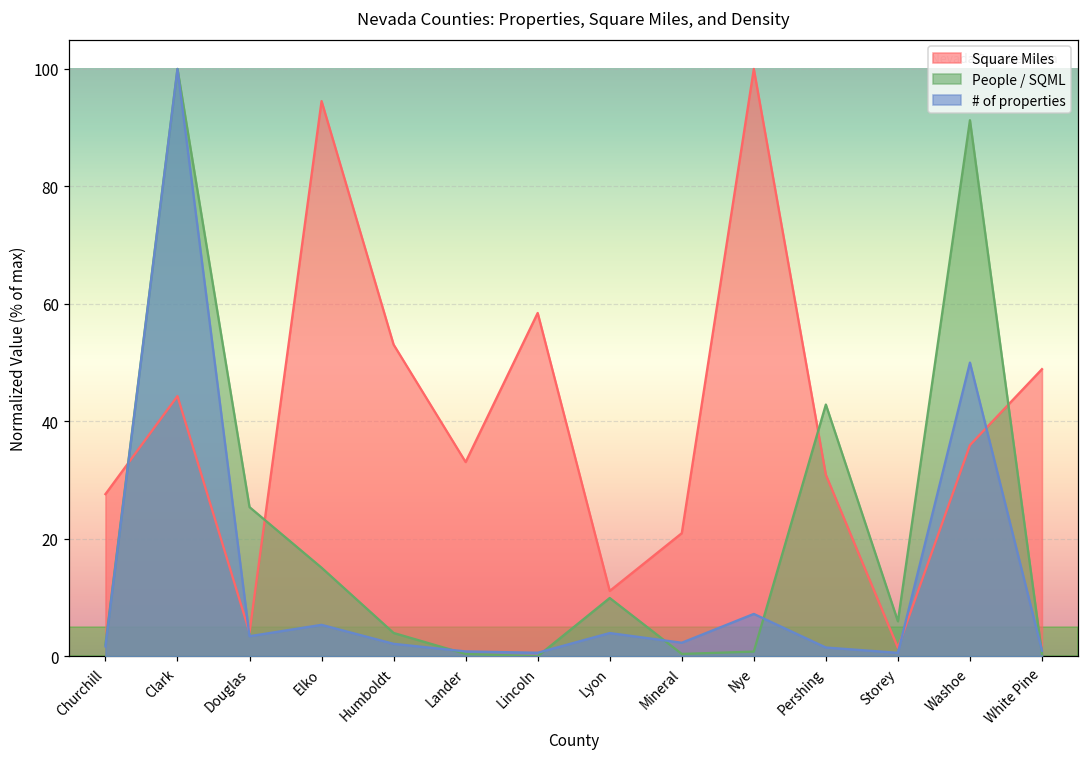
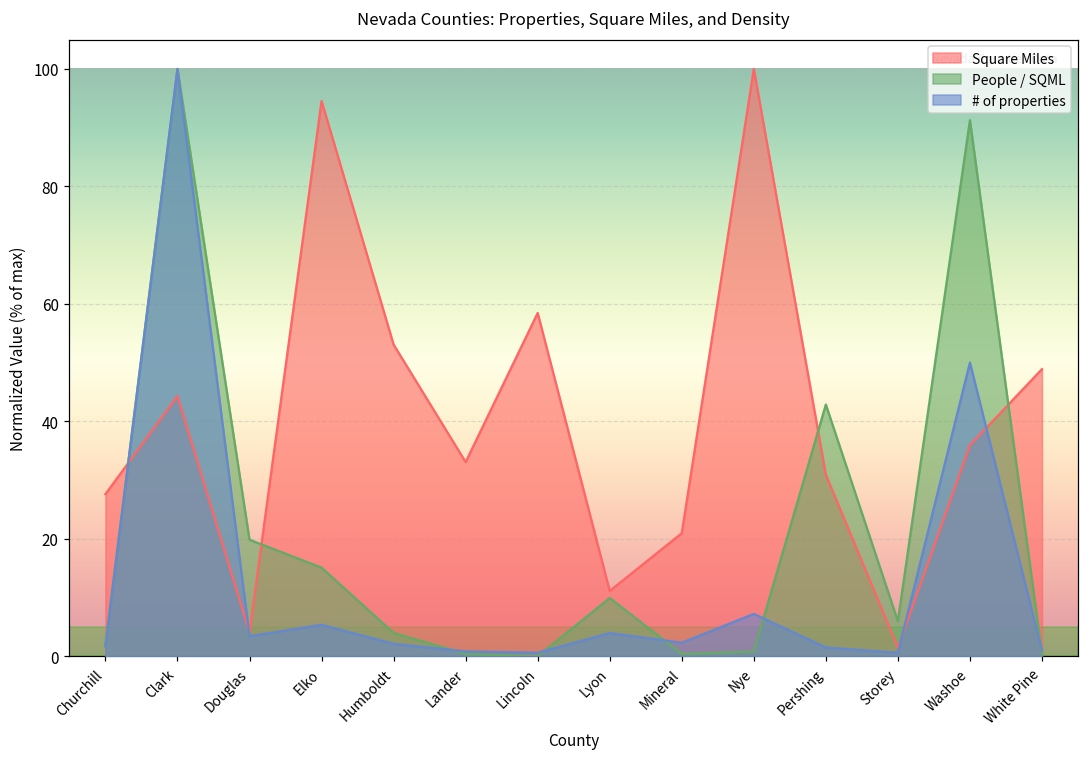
  {
    "Square Miles": {
      "Churchill": 28,
      "Clark": 44,
      "Douglas": 4,
      "Elko": 95,
      "Humboldt": 53,
      "Lander": 33,
      "Lincoln": 58,
      "Lyon": 11,
      "Mineral": 21,
      "Nye": 100,
      "Pershing": 31,
      "Storey": 1,
      "Washoe": 36,
      "White Pine": 49
    },
    "People / SQML": {
-     "Douglas": 25,
+     "Douglas": 20,
      "Elko": 15,
      "Humboldt": 4,
      "Lincoln": 0,
      "Lyon": 10,
      "Mineral": 0,
      "Nye": 1,
      "Pershing": 43,
      "Storey": 6,
      "Washoe": 91,
      "White Pine": 0
    },
    "# of properties": {
      "Douglas": 3,
      "Elko": 5,
      "Humboldt": 2,
      "Lincoln": 1,
      "Lyon": 4,
      "Mineral": 2,
      "Nye": 7,
      "Pershing": 1,
      "Storey": 1,
      "Washoe": 50,
      "White Pine": 1
    }
  }
